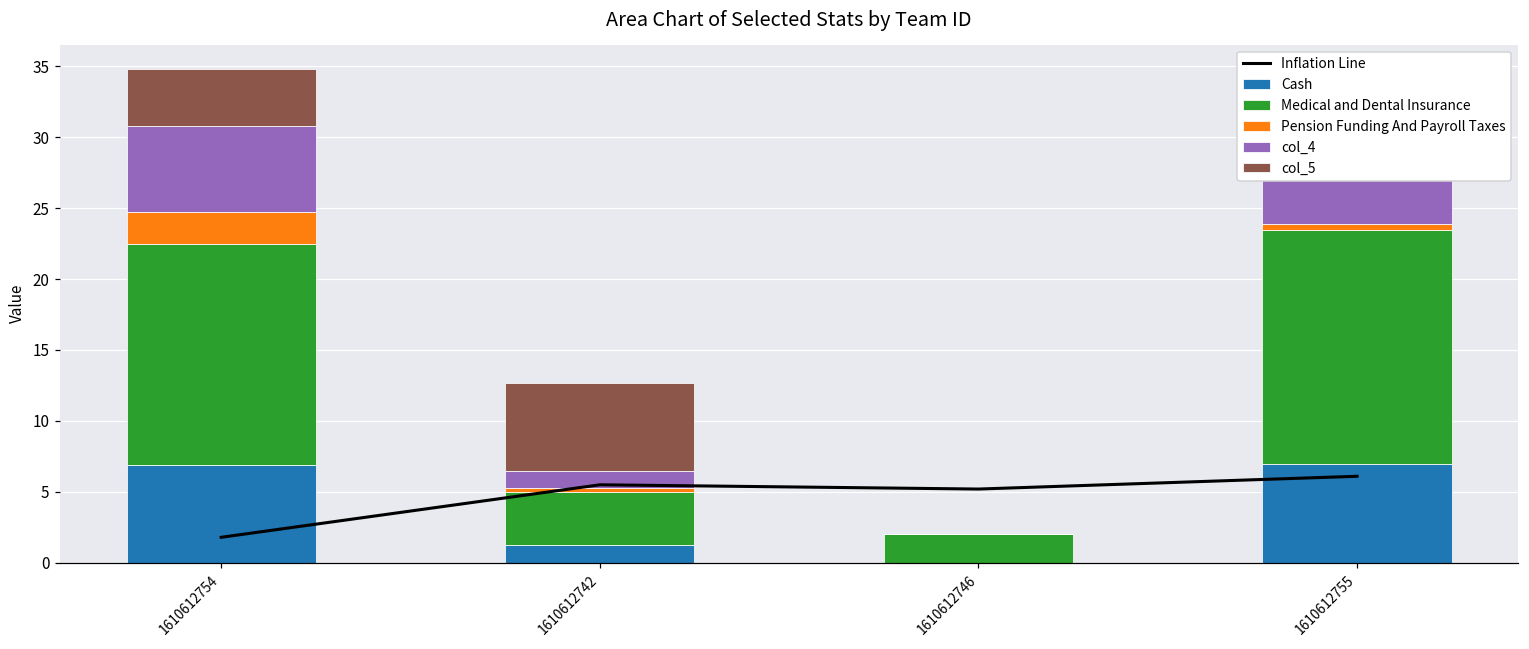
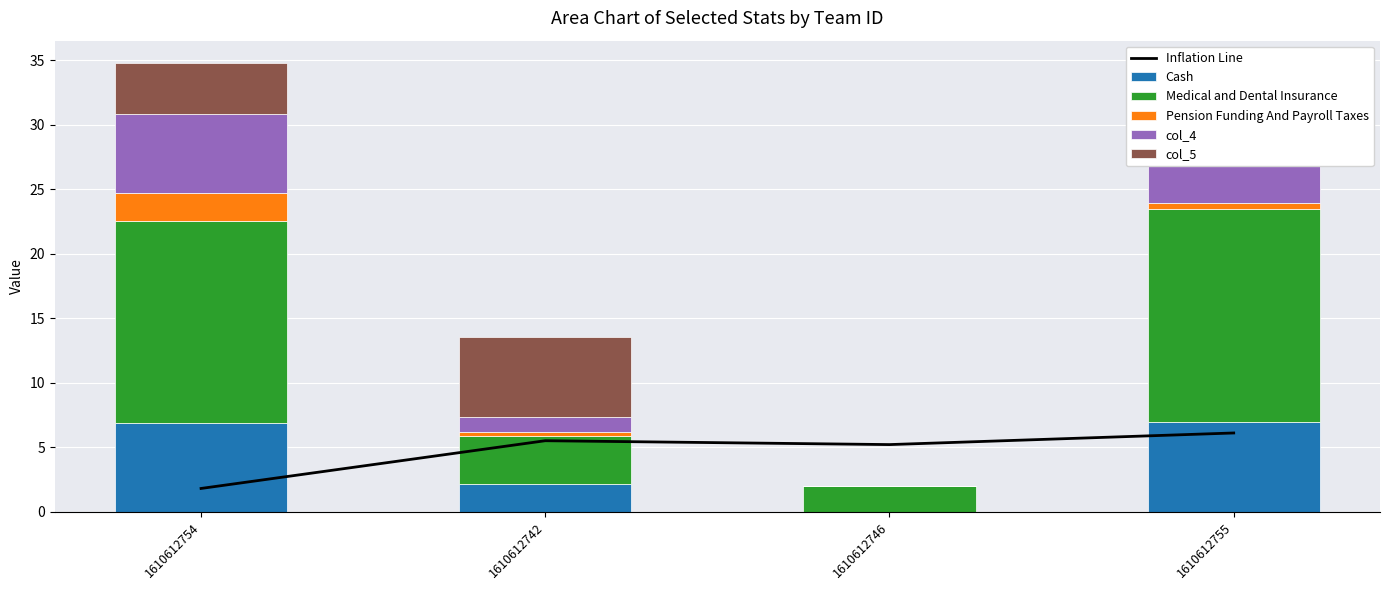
  {
    "Inflation Line": {
      "1610612754": 1.8,
      "1610612742": 5.5,
      "1610612746": 5.2,
      "1610612755": 6.1
    },
    "Cash": {
      "1610612754": 6.9,
-     "1610612742": 1.2,
+     "1610612742": 2.1,
      "1610612746": 0.0,
      "1610612755": 6.9
    },
    "Medical and Dental Insurance": {
      "1610612754": 15.6,
      "1610612742": 3.8,
      "1610612746": 2.0,
      "1610612755": 16.5
    },
    "Pension Funding And Payroll Taxes": {
      "1610612754": 2.2,
      "1610612742": 0.3,
      "1610612746": 0.0,
      "1610612755": 0.5
    },
    "col_4": {
      "1610612754": 6.1,
      "1610612742": 1.2,
      "1610612746": 0.0
    },
    "col_5": {
      "1610612754": 4.0,
      "1610612742": 6.2,
      "1610612746": 0.0
    }
  }
